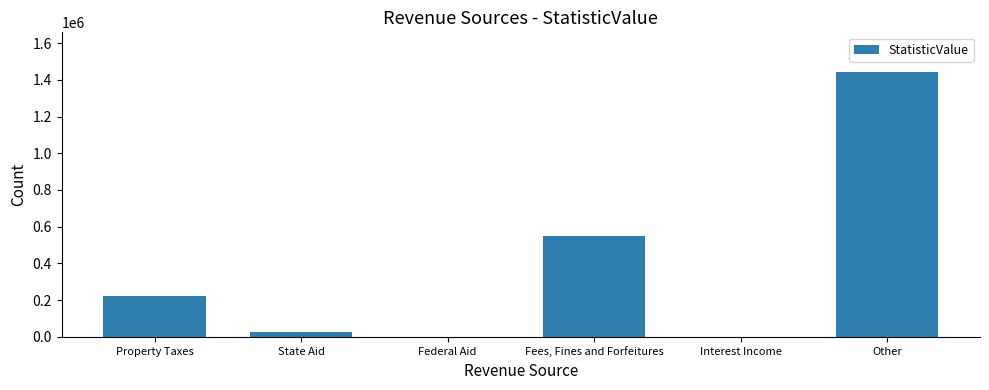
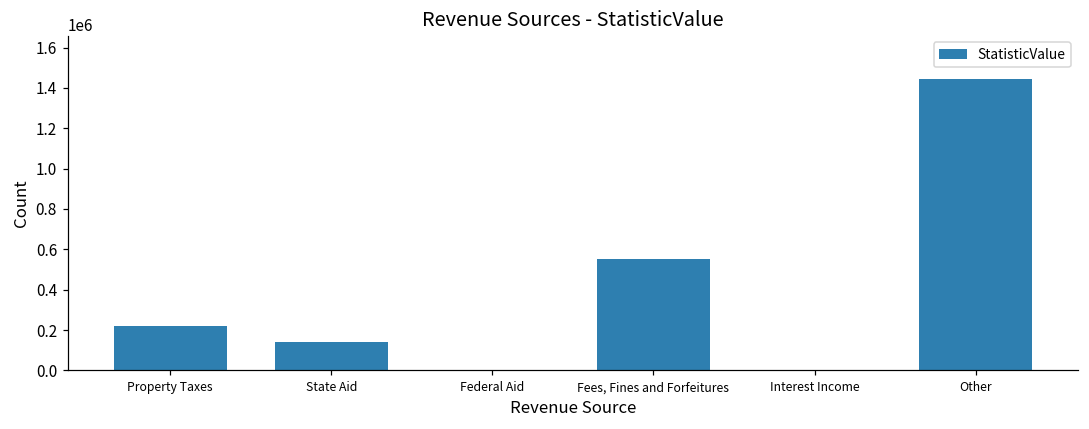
  {
    "Property Taxes": 220000,
-   "State Aid": 30000,
+   "State Aid": 140000,
    "Federal Aid": 0,
    "Fees, Fines and Forfeitures": 550000,
    "Interest Income": 0,
    "Other": 1440000
  }
